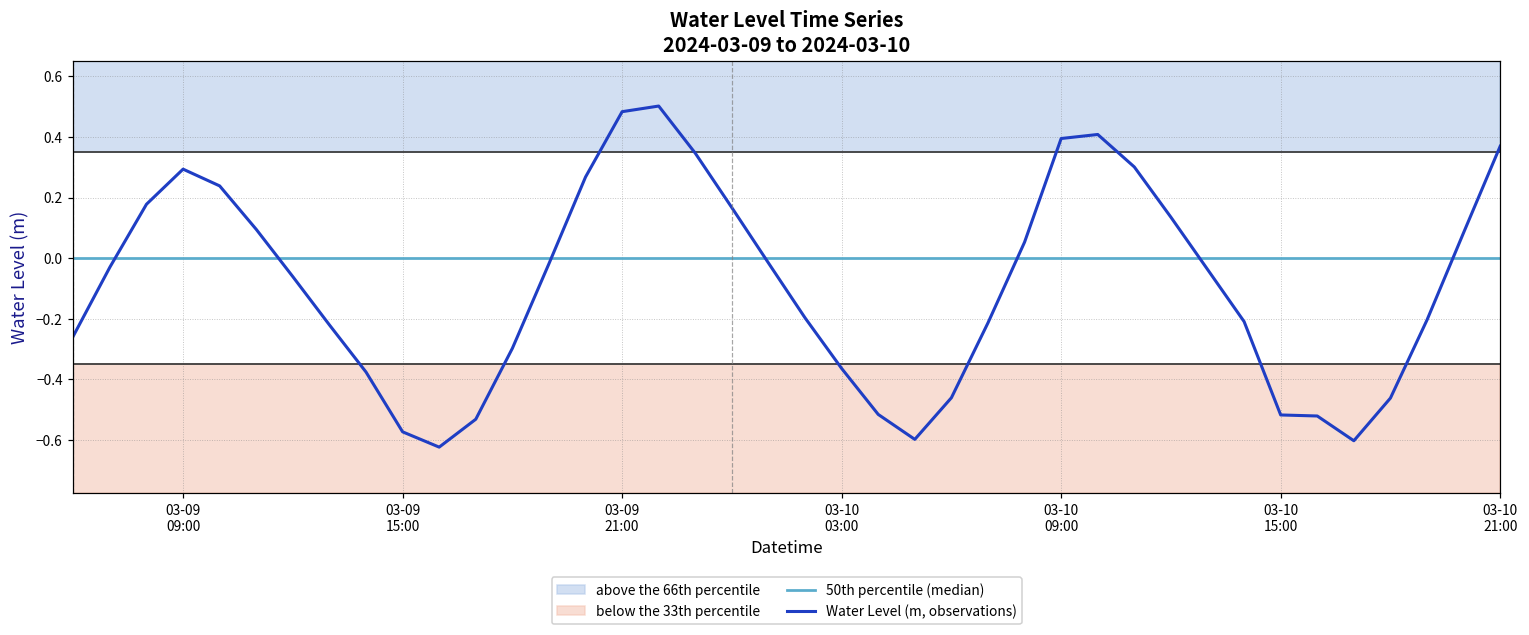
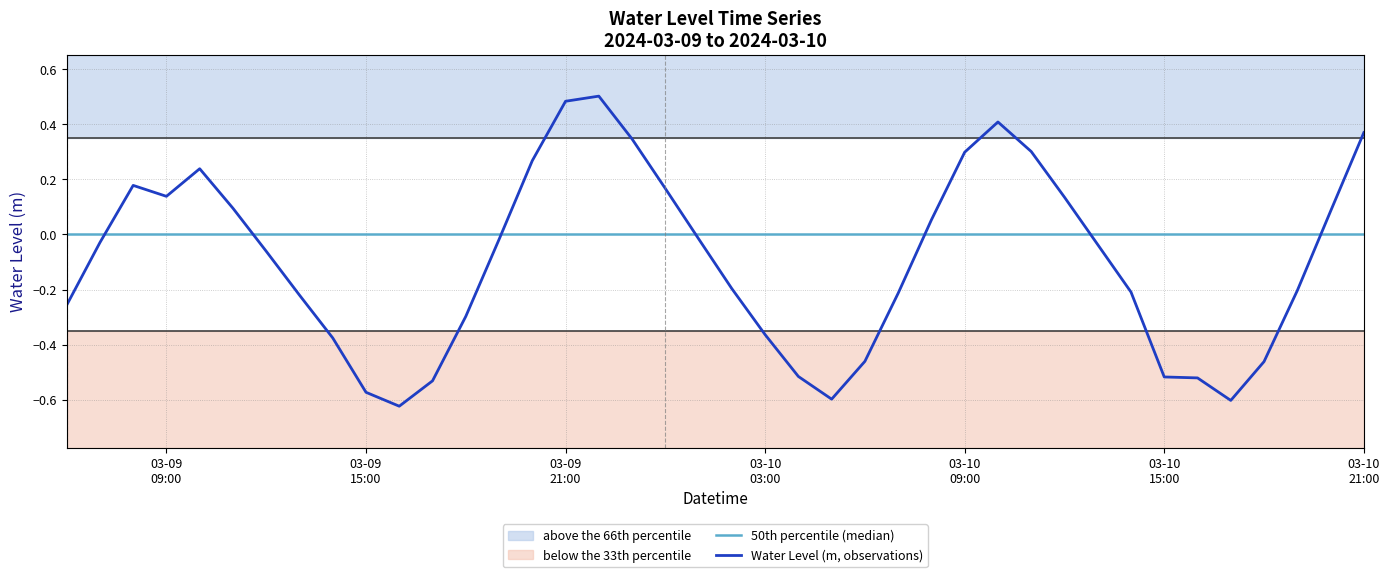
  {
    "above the 66th percentile": {
      "03-09 09:00": 0.30,
      "03-09 15:00": 0.30,
      "03-09 21:00": 0.30,
      "03-10 03:00": 0.30,
      "03-10 09:00": 0.30,
      "03-10 15:00": 0.30,
      "03-10 21:00": 0.30
    },
    "Water Level (m, observations)": {
-     "03-09 09:00": 0.29,
+     "03-09 09:00": 0.14,
      "03-09 15:00": -0.57,
      "03-09 21:00": 0.48,
      "03-10 03:00": -0.36,
-     "03-10 09:00": 0.39,
+     "03-10 09:00": 0.30,
      "03-10 15:00": -0.52,
      "03-10 21:00": 0.37
    }
  }
